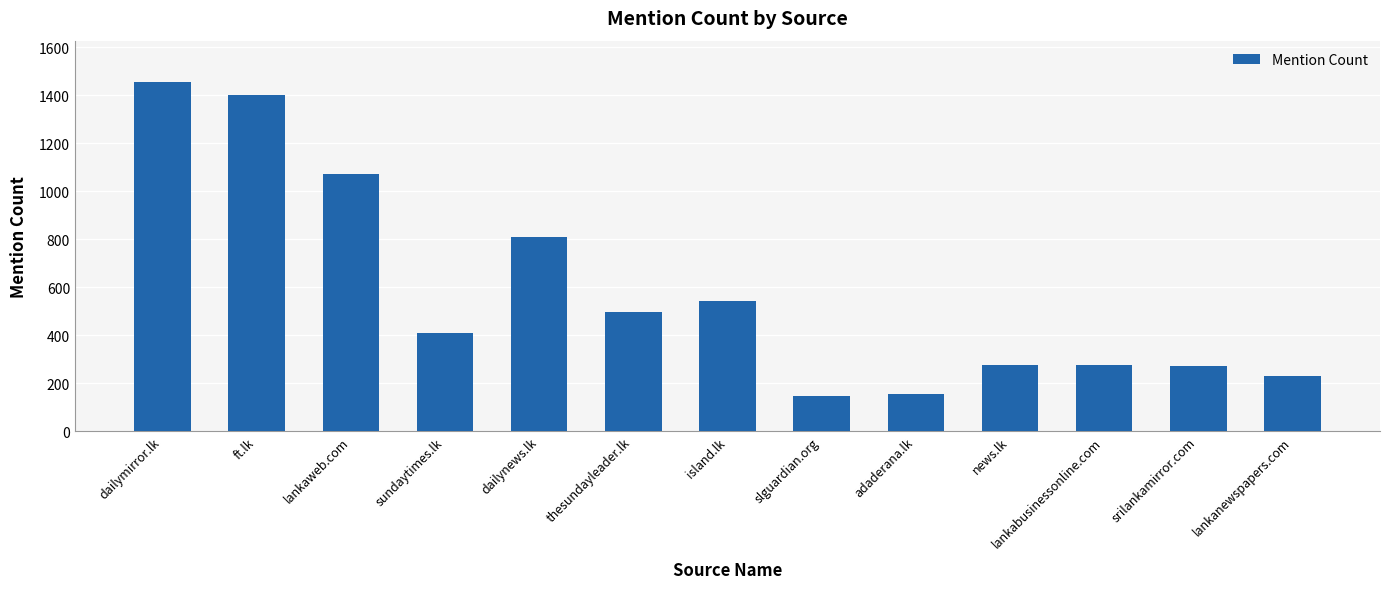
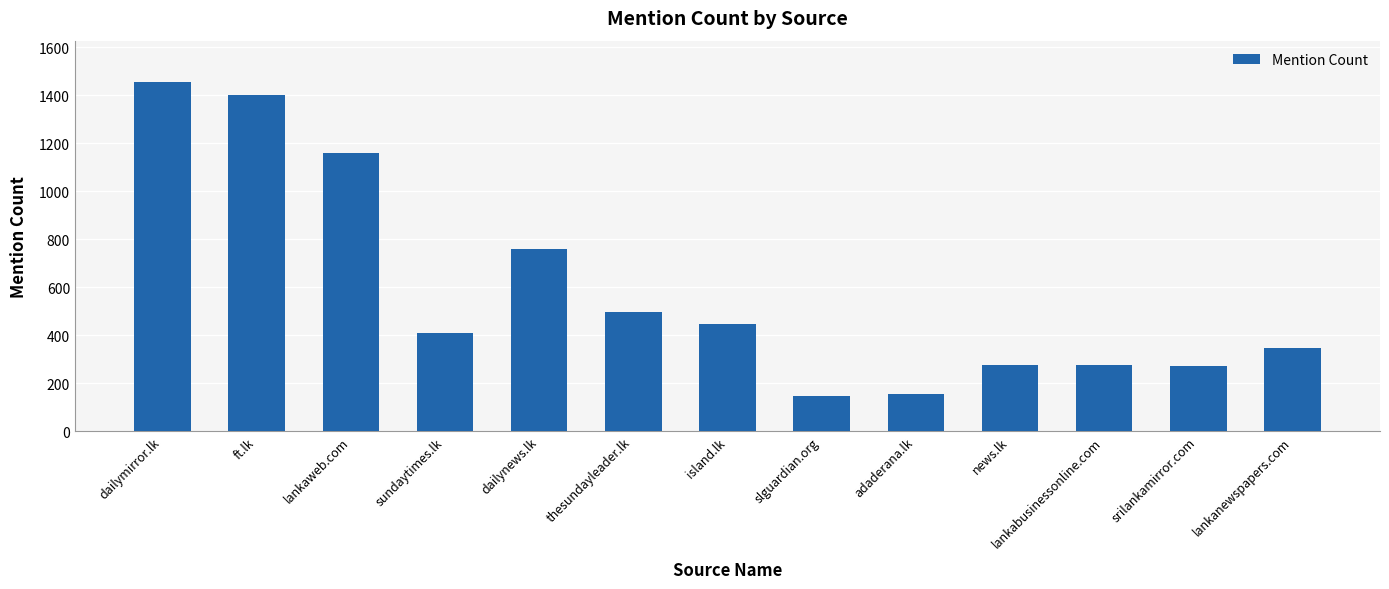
  {
    "dailymirror.lk": 1450,
    "ft.lk": 1400,
-   "lankaweb.com": 1070,
+   "lankaweb.com": 1160,
    "sundaytimes.lk": 410,
-   "dailynews.lk": 810,
+   "dailynews.lk": 760,
    "thesundayleader.lk": 500,
-   "island.lk": 540,
+   "island.lk": 450,
    "slguardian.org": 150,
    "adaderana.lk": 160,
    "news.lk": 280,
    "lankabusinessonline.com": 280,
    "srilankamirror.com": 270,
-   "lankanewspapers.com": 230
+   "lankanewspapers.com": 350
  }
